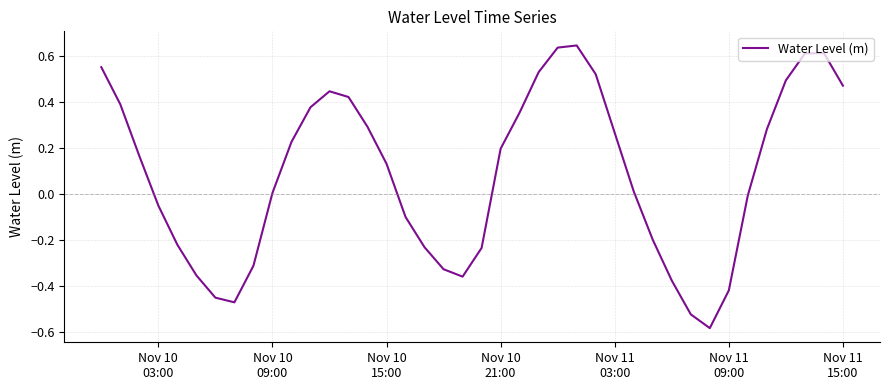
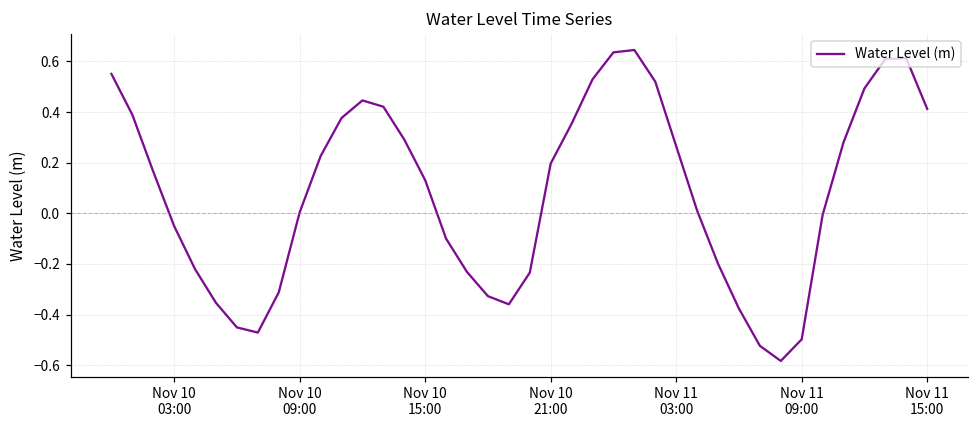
  {
    "Nov 10 03:00": -0.05,
    "Nov 10 09:00": 0.00,
    "Nov 10 15:00": 0.13,
    "Nov 10 21:00": 0.20,
    "Nov 11 03:00": 0.26,
-   "Nov 11 09:00": -0.42,
-   "Nov 11 15:00": 0.47
+   "Nov 11 09:00": -0.50,
+   "Nov 11 15:00": 0.41
  }
